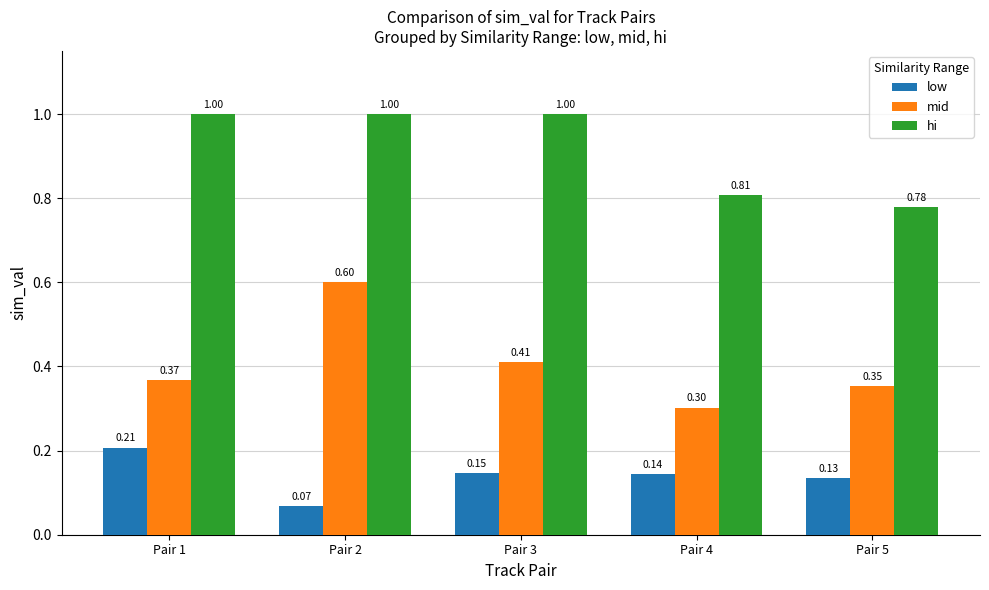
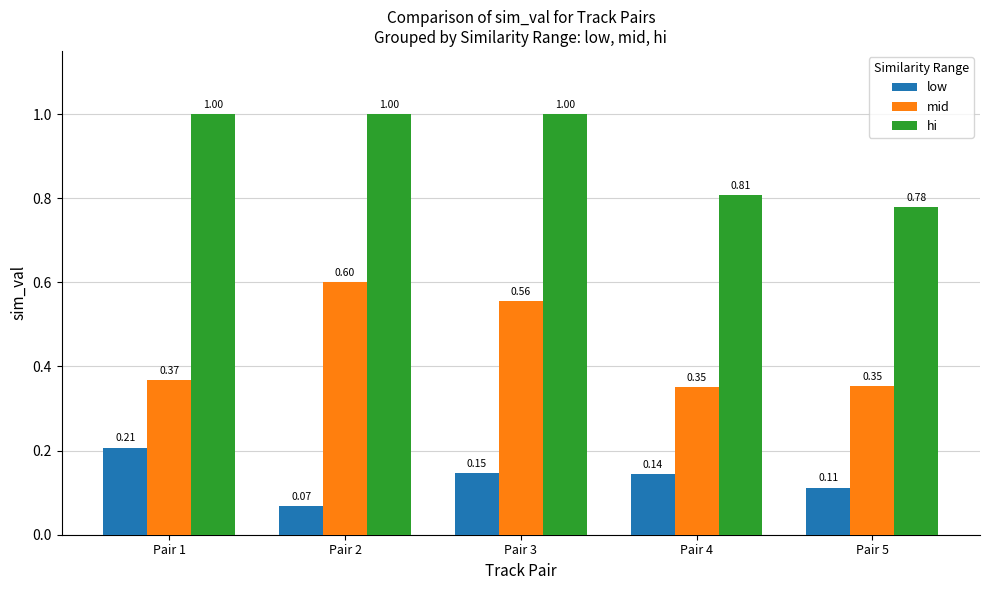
  {
    "low": {
      "Pair 1": 0.21,
      "Pair 2": 0.07,
      "Pair 3": 0.15,
      "Pair 4": 0.14,
-     "Pair 5": 0.13
+     "Pair 5": 0.11
    },
    "mid": {
      "Pair 1": 0.37,
      "Pair 2": 0.60,
-     "Pair 3": 0.41,
-     "Pair 4": 0.30,
+     "Pair 3": 0.56,
+     "Pair 4": 0.35,
      "Pair 5": 0.35
    },
    "hi": {
      "Pair 1": 1.00,
      "Pair 2": 1.00,
      "Pair 3": 1.00,
      "Pair 4": 0.81,
      "Pair 5": 0.78
    }
  }
